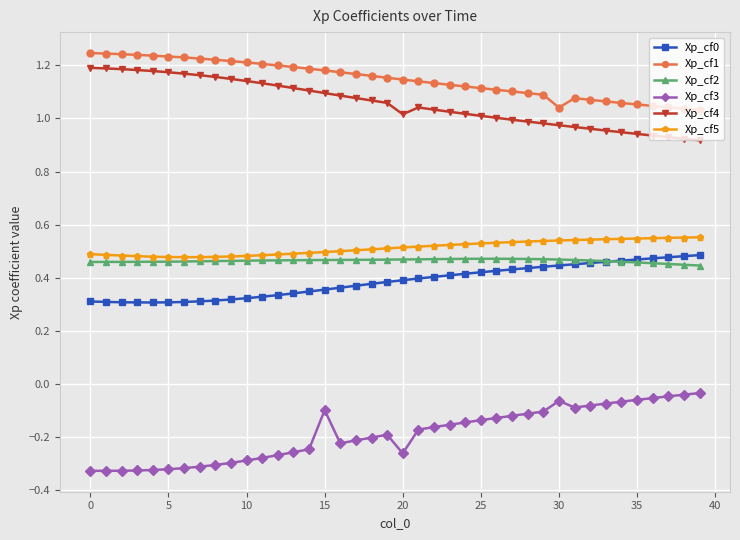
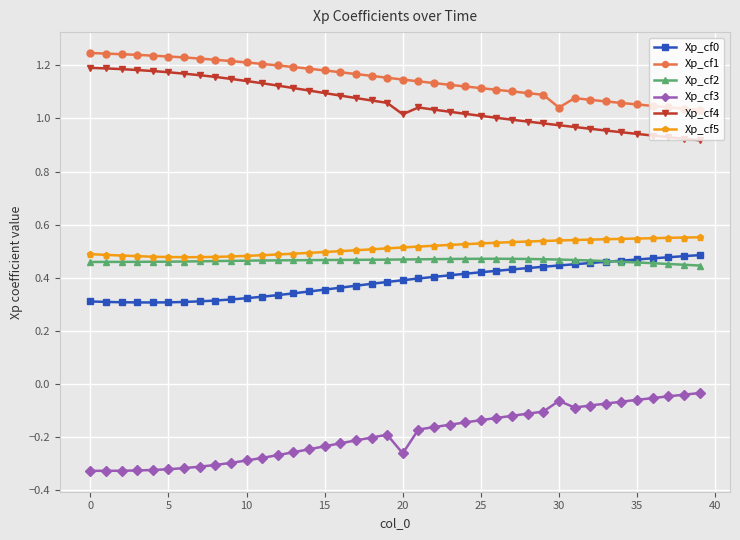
  {
    "Xp_cf0": {
      "0": 0.31,
      "5": 0.31,
      "10": 0.32,
      "15": 0.36,
      "20": 0.39,
      "25": 0.42,
      "30": 0.45,
      "35": 0.47
    },
    "Xp_cf1": {
      "0": 1.25,
      "5": 1.23,
      "10": 1.21,
      "15": 1.18,
      "20": 1.15,
      "25": 1.11,
      "30": 1.04,
      "35": 1.05
    },
    "Xp_cf2": {
      "0": 0.46,
      "5": 0.46,
      "10": 0.46,
      "15": 0.47,
      "20": 0.47,
      "25": 0.47,
      "30": 0.47,
      "35": 0.46
    },
    "Xp_cf3": {
      "0": -0.33,
      "5": -0.32,
      "10": -0.29,
-     "15": -0.10,
+     "15": -0.23,
      "20": -0.26,
      "25": -0.14,
      "30": -0.06,
      "35": -0.06
    },
    "Xp_cf4": {
      "0": 1.19,
      "5": 1.17,
      "10": 1.14,
      "15": 1.10,
      "20": 1.02,
      "25": 1.01,
      "30": 0.97,
      "35": 0.94
    },
    "Xp_cf5": {
      "0": 0.49,
      "5": 0.48,
      "10": 0.48,
      "15": 0.50,
      "20": 0.51,
      "25": 0.53,
      "30": 0.54,
      "35": 0.55
    }
  }
